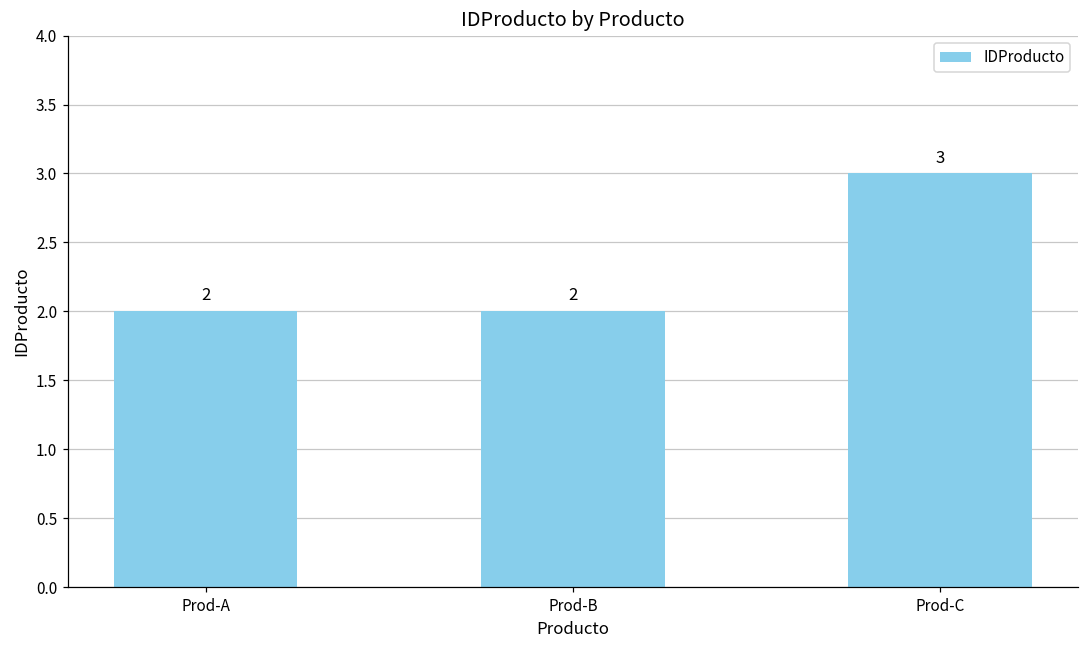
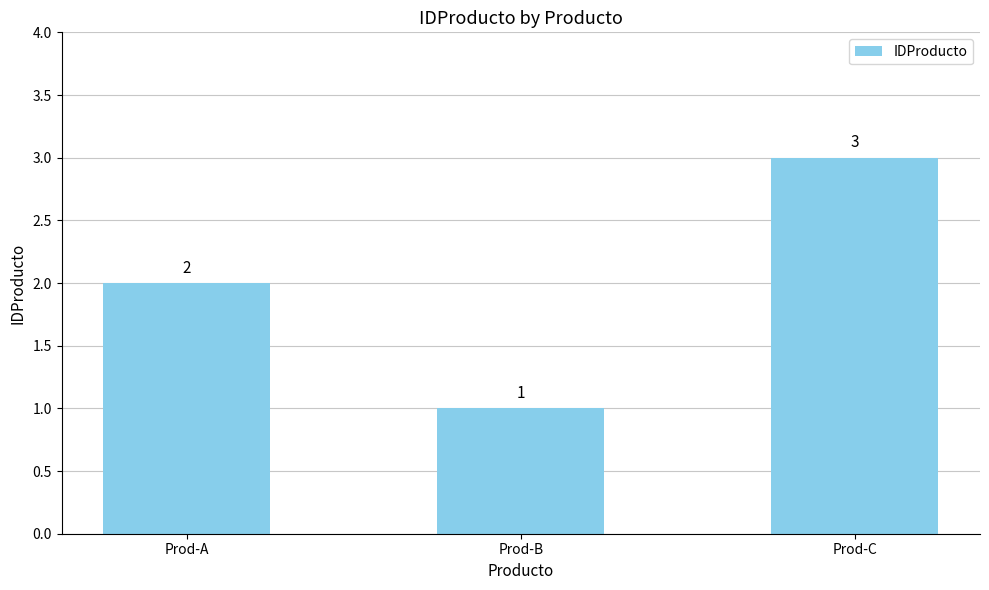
  {
    "Prod-A": 2,
-   "Prod-B": 2,
+   "Prod-B": 1,
    "Prod-C": 3
  }
